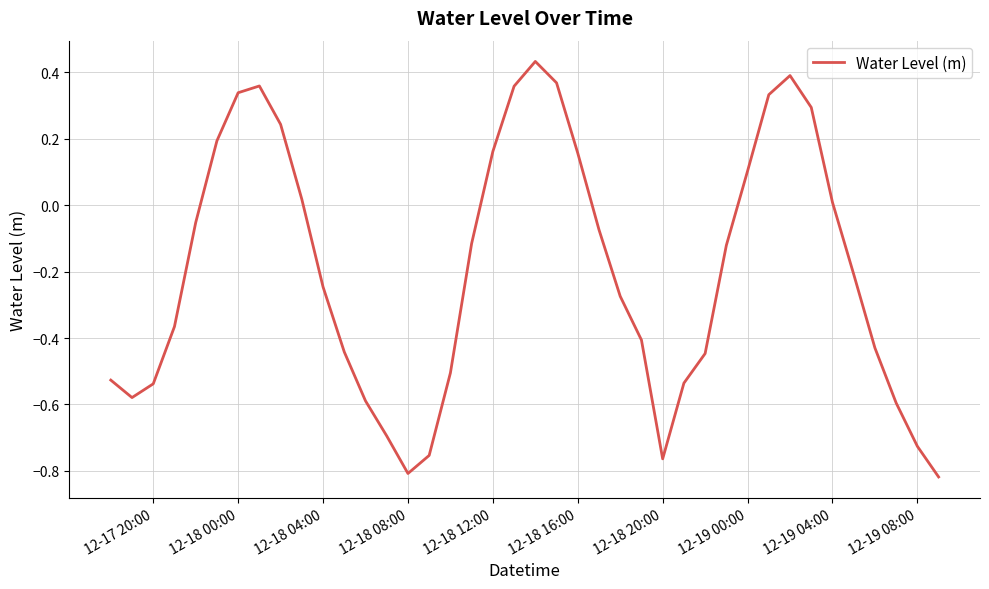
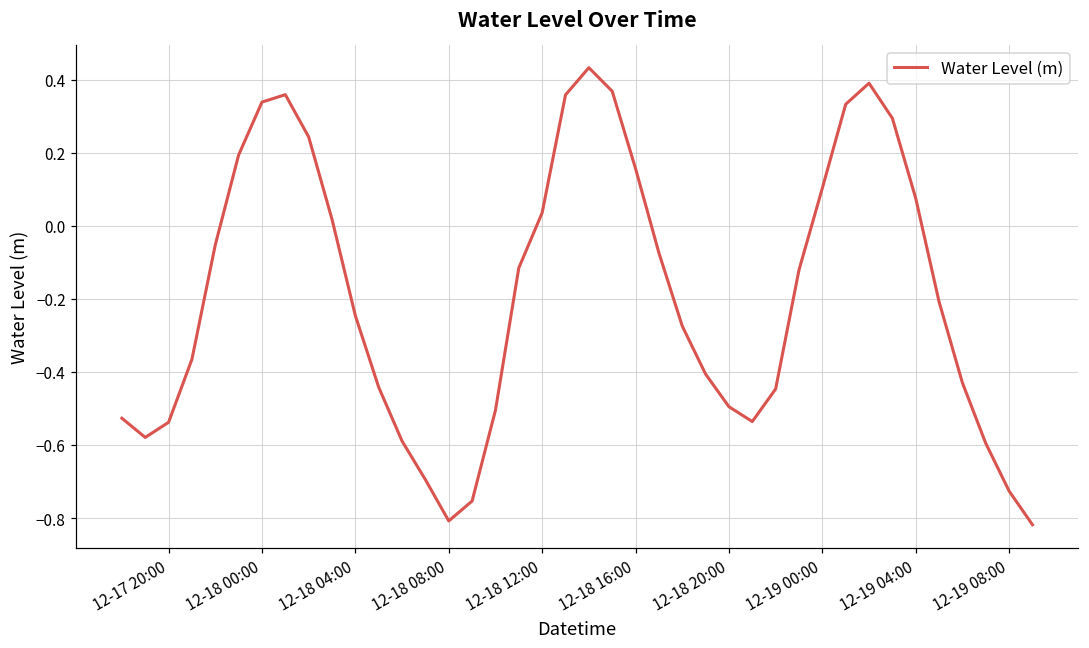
  {
    "12-17 20:00": -0.54,
    "12-18 00:00": 0.34,
    "12-18 04:00": -0.25,
    "12-18 08:00": -0.81,
-   "12-18 12:00": 0.16,
+   "12-18 12:00": 0.04,
    "12-18 16:00": 0.16,
-   "12-18 20:00": -0.76,
+   "12-18 20:00": -0.50,
    "12-19 00:00": 0.10,
-   "12-19 04:00": 0.01,
+   "12-19 04:00": 0.07,
    "12-19 08:00": -0.73
  }
